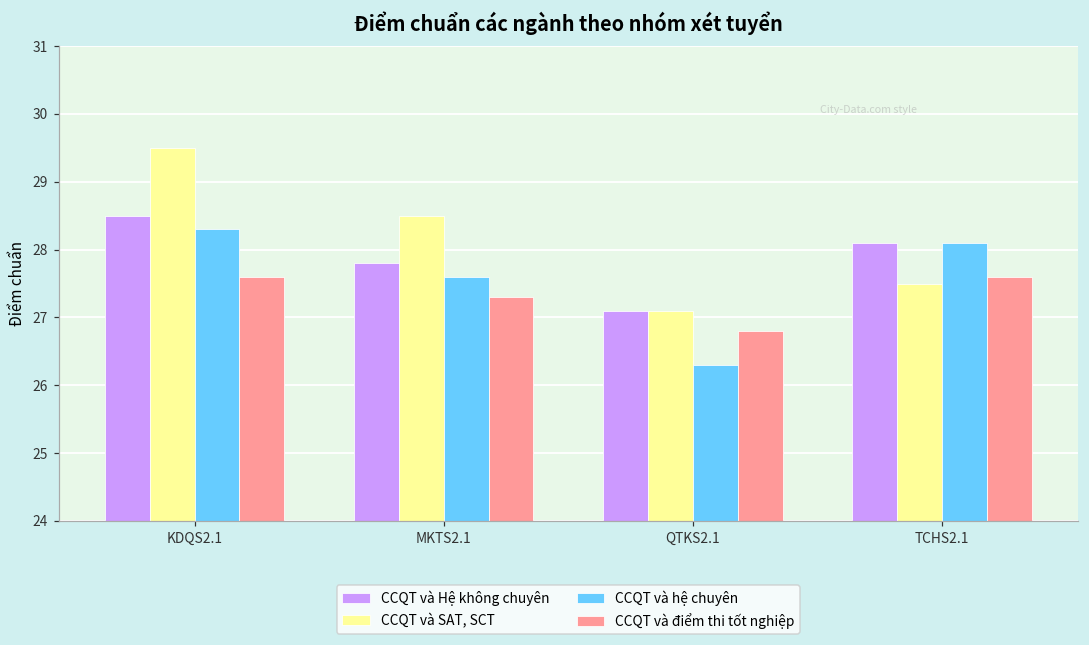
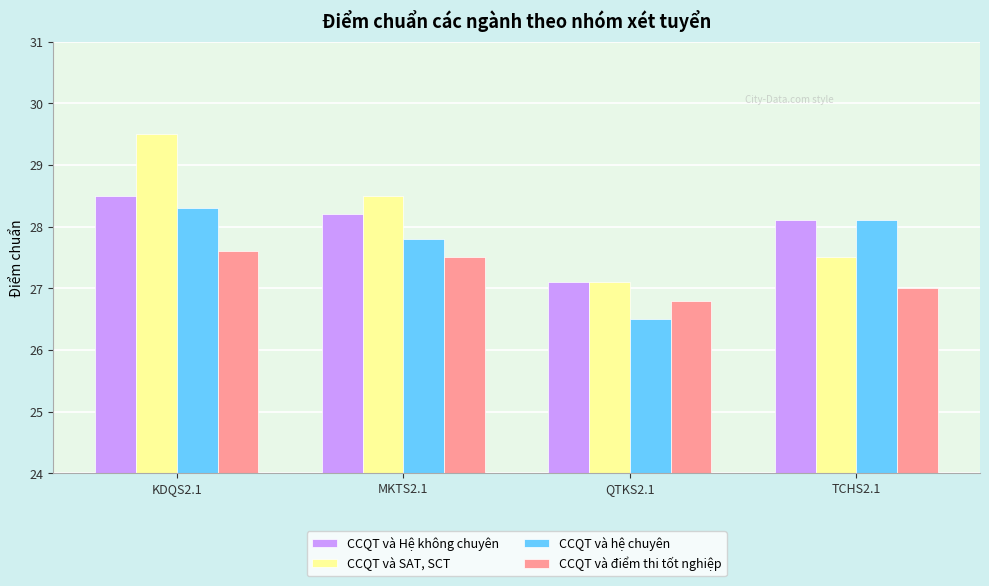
  {
    "CCQT và Hệ không chuyên": {
      "KDQS2.1": 28.5,
-     "MKTS2.1": 27.8,
+     "MKTS2.1": 28.2,
      "QTKS2.1": 27.1,
      "TCHS2.1": 28.1
    },
    "CCQT và SAT, SCT": {
      "KDQS2.1": 29.5,
      "MKTS2.1": 28.5,
      "QTKS2.1": 27.1,
      "TCHS2.1": 27.5
    },
    "CCQT và hệ chuyên": {
      "KDQS2.1": 28.3,
-     "MKTS2.1": 27.6,
-     "QTKS2.1": 26.3,
+     "MKTS2.1": 27.8,
+     "QTKS2.1": 26.5,
      "TCHS2.1": 28.1
    },
    "CCQT và điểm thi tốt nghiệp": {
      "KDQS2.1": 27.6,
-     "MKTS2.1": 27.3,
+     "MKTS2.1": 27.5,
      "QTKS2.1": 26.8,
-     "TCHS2.1": 27.6
+     "TCHS2.1": 27.0
    }
  }
